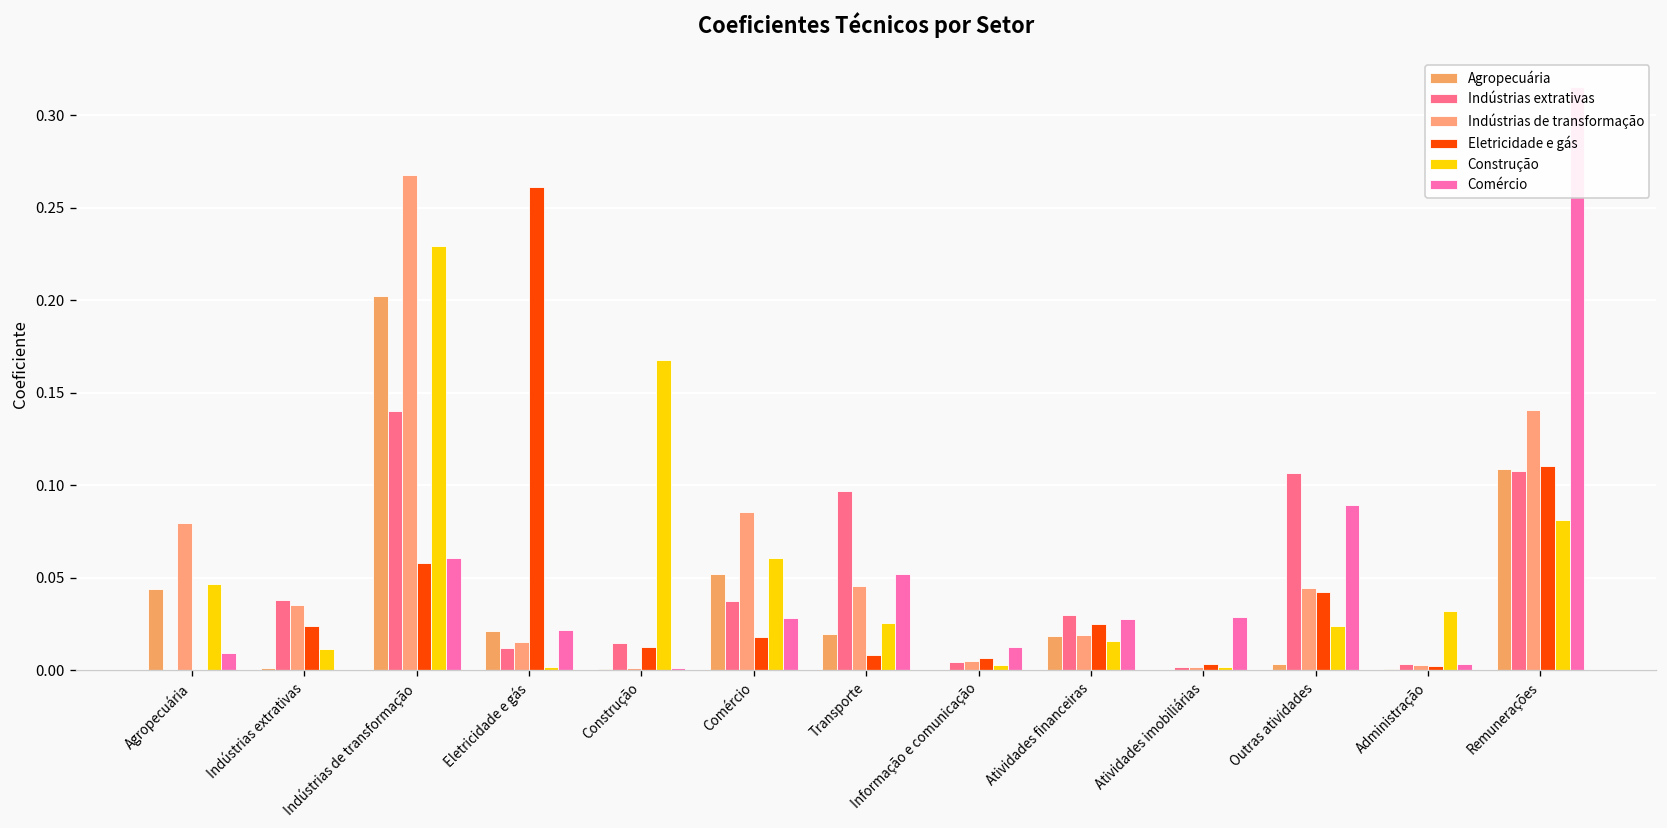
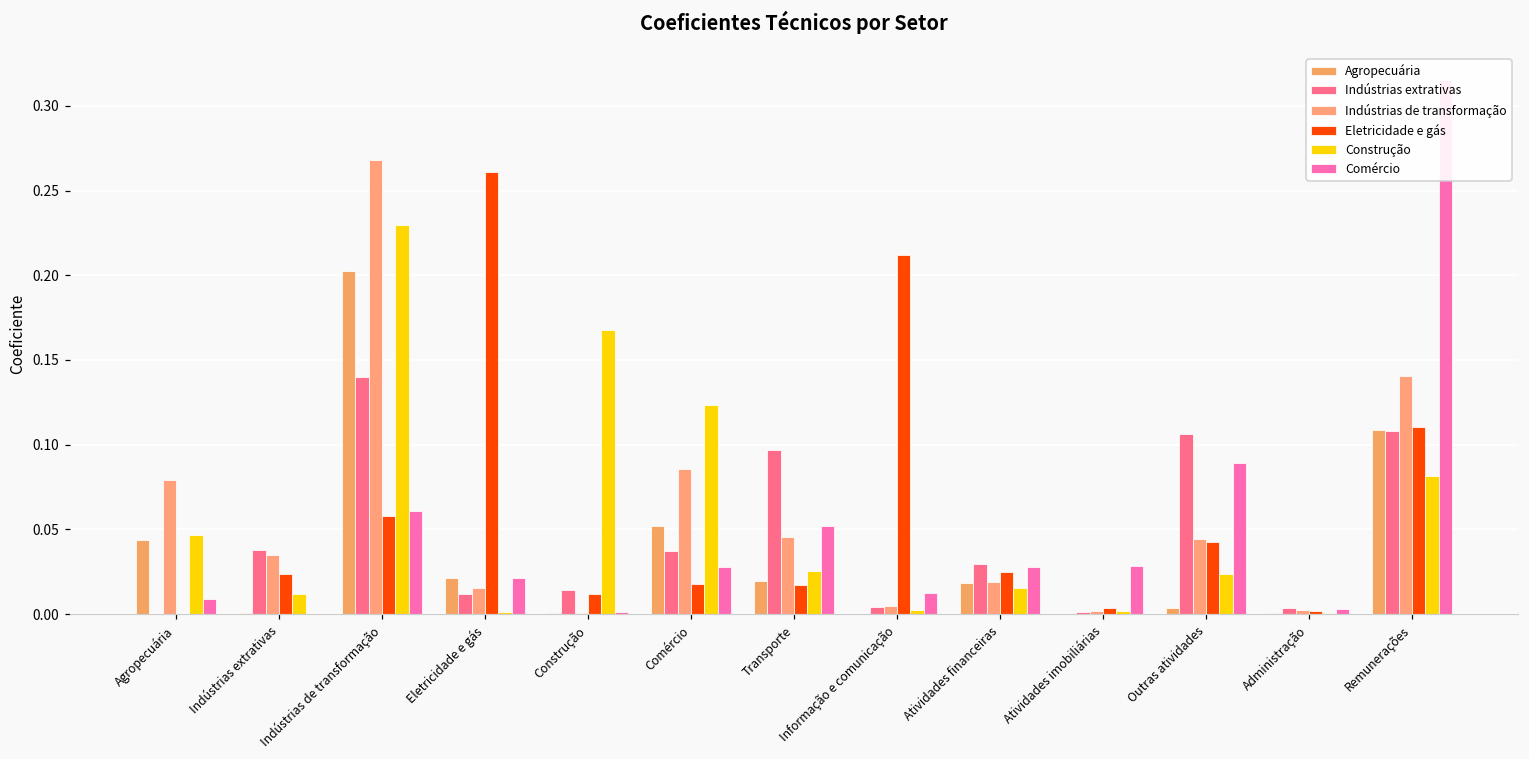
  {
    "Eletricidade e gás": {
      "Indústrias extrativas": 0.024,
      "Indústrias de transformação": 0.058,
      "Eletricidade e gás": 0.261,
      "Construção": 0.012,
      "Comércio": 0.018,
-     "Transporte": 0.008,
-     "Informação e comunicação": 0.007,
+     "Transporte": 0.017,
+     "Informação e comunicação": 0.212,
      "Atividades financeiras": 0.025,
      "Atividades imobiliárias": 0.003,
      "Outras atividades": 0.042,
      "Administração": 0.002,
      "Remunerações": 0.110
    },
    "Construção": {
      "Agropecuária": 0.047,
      "Indústrias extrativas": 0.012,
      "Indústrias de transformação": 0.229,
      "Construção": 0.168,
-     "Comércio": 0.061,
+     "Comércio": 0.124,
      "Transporte": 0.025,
      "Informação e comunicação": 0.003,
      "Atividades financeiras": 0.016,
      "Atividades imobiliárias": 0.002,
      "Outras atividades": 0.024,
-     "Administração": 0.032,
+     "Administração": 0.001,
      "Remunerações": 0.081
    }
  }
